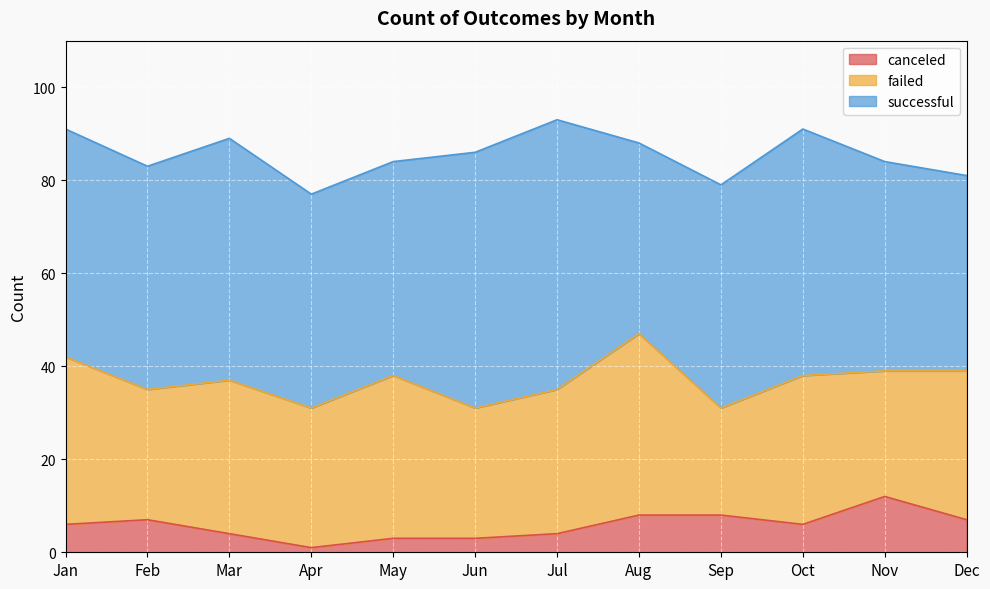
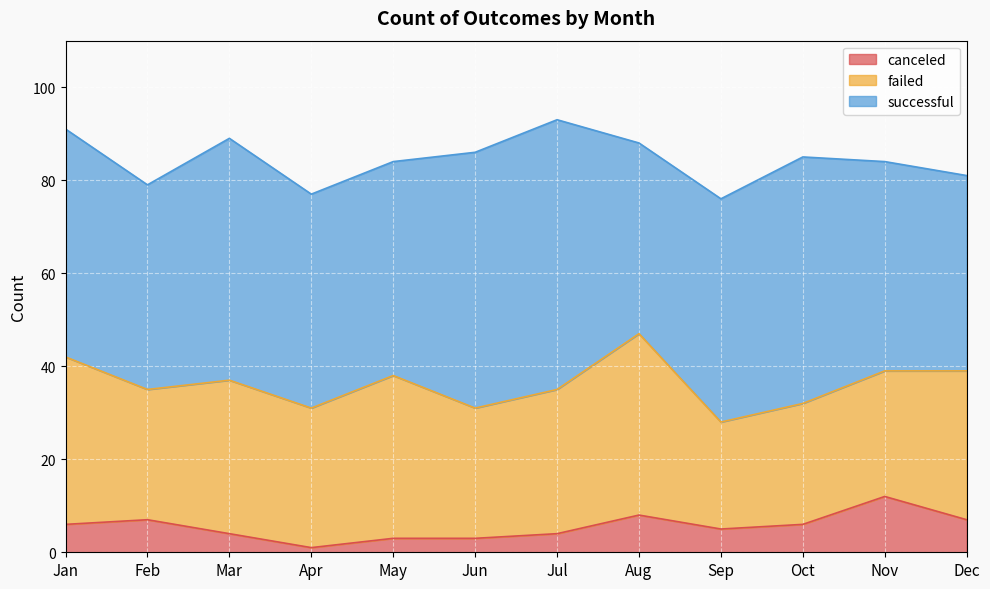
  {
    "canceled": {
      "Jan": 6,
      "Feb": 7,
      "Mar": 4,
      "Apr": 1,
      "May": 3,
      "Jun": 3,
      "Jul": 4,
      "Aug": 8,
-     "Sep": 8,
+     "Sep": 5,
      "Oct": 6,
      "Nov": 12,
      "Dec": 7
    },
    "failed": {
      "Jan": 36,
      "Feb": 28,
      "Mar": 33,
      "Apr": 30,
      "May": 35,
      "Jun": 28,
      "Jul": 31,
      "Aug": 39,
      "Sep": 23,
-     "Oct": 32,
+     "Oct": 26,
      "Nov": 27,
      "Dec": 32
    },
    "successful": {
      "Jan": 49,
-     "Feb": 48,
+     "Feb": 44,
      "Mar": 52,
      "Apr": 46,
      "May": 46,
      "Jun": 55,
      "Jul": 58,
      "Aug": 41,
      "Sep": 48,
      "Oct": 53,
      "Nov": 45,
      "Dec": 42
    }
  }
